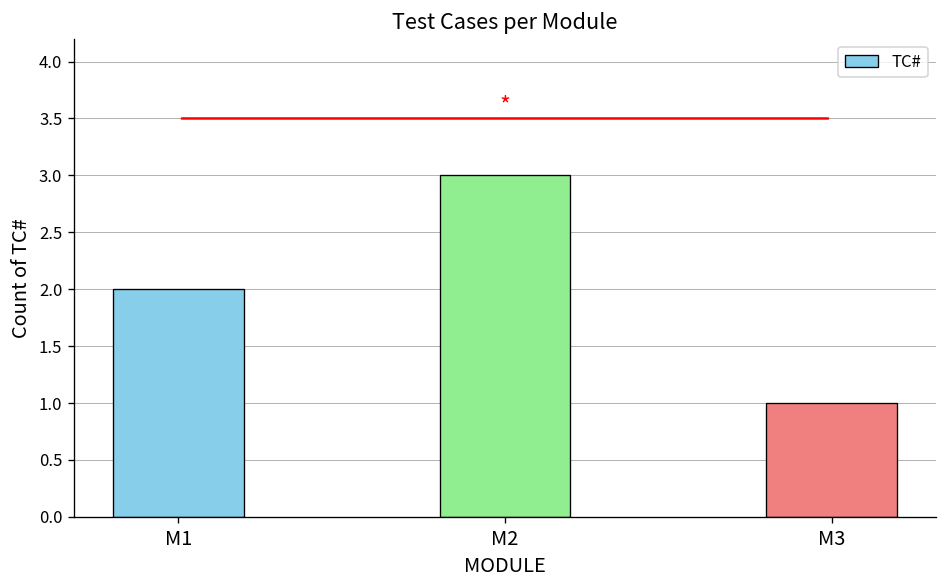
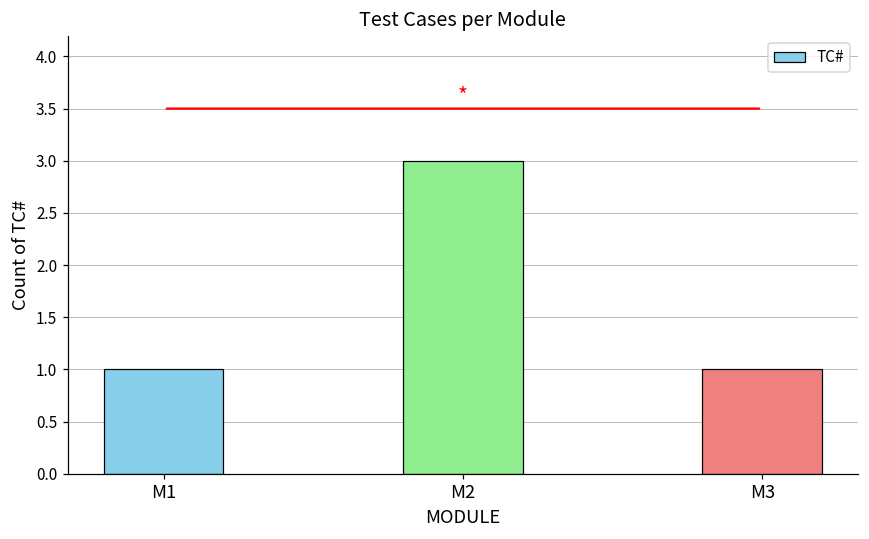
  {
-   "M1": 2,
+   "M1": 1,
    "M2": 3,
    "M3": 1
  }
